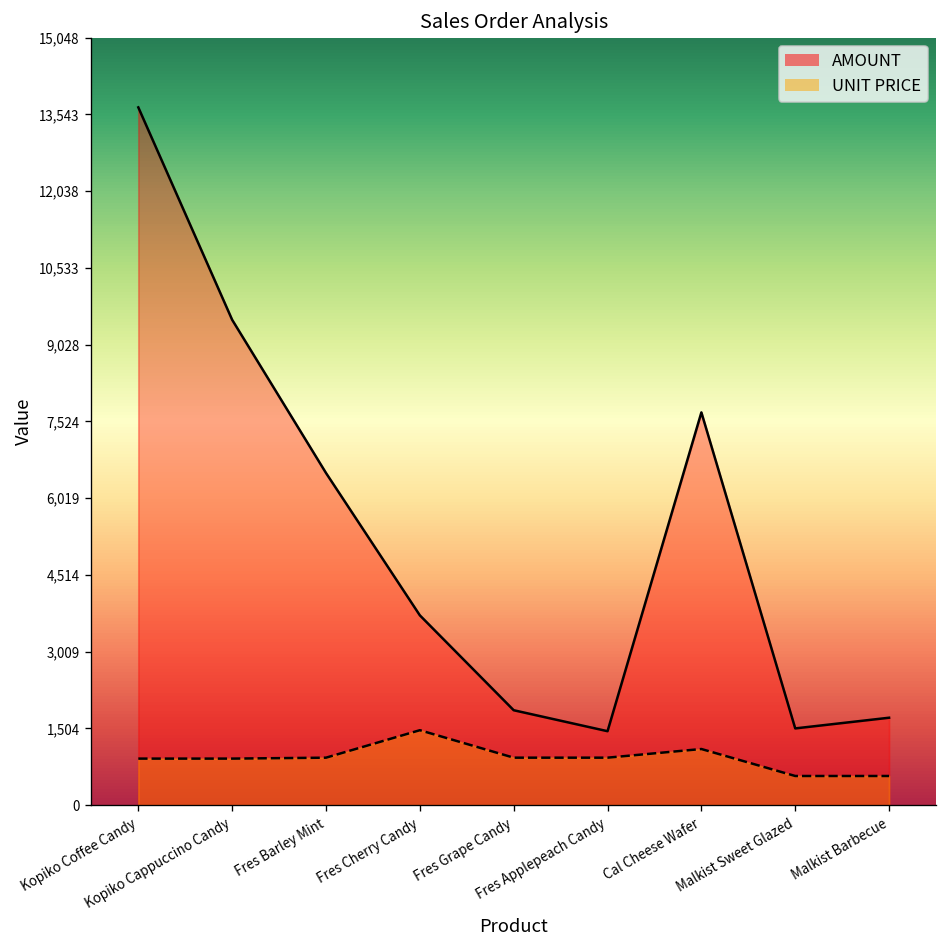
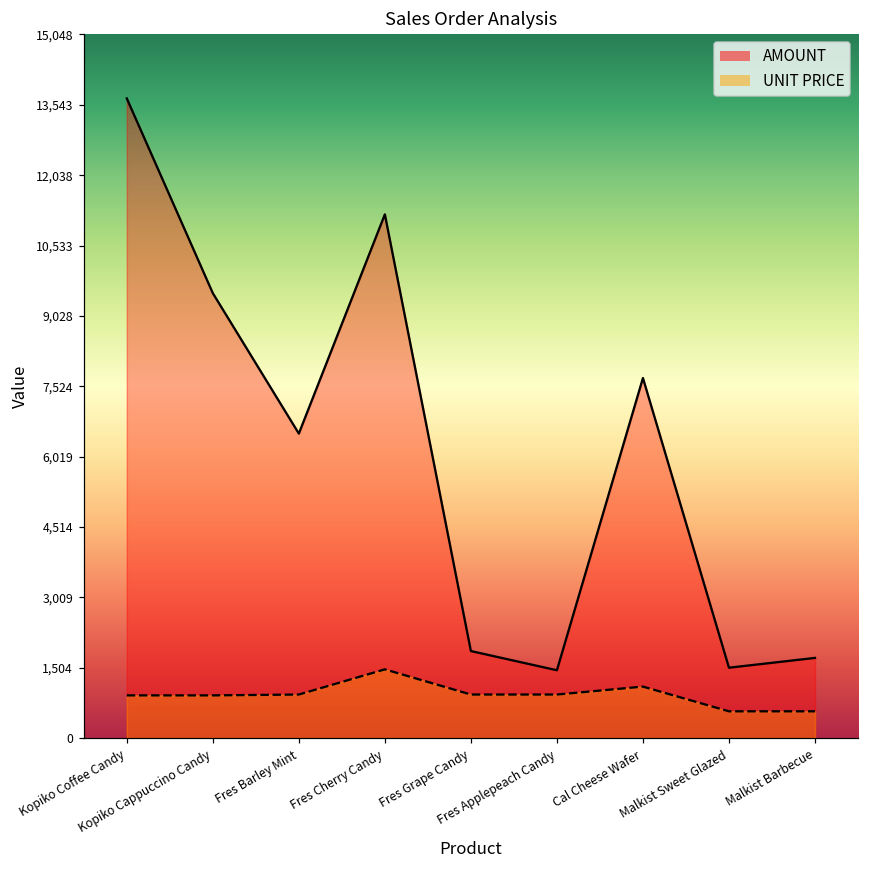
  {
    "AMOUNT": {
      "Kopiko Coffee Candy": "13,700",
      "Kopiko Cappuccino Candy": "9,500",
      "Fres Barley Mint": "6,500",
-     "Fres Cherry Candy": "3,700",
+     "Fres Cherry Candy": "11,200",
      "Fres Grape Candy": "1,900",
      "Fres Applepeach Candy": "1,400",
      "Cal Cheese Wafer": "7,700",
      "Malkist Sweet Glazed": "1,500",
      "Malkist Barbecue": "1,700"
    },
    "UNIT PRICE": {
      "Kopiko Coffee Candy": "900",
      "Kopiko Cappuccino Candy": "900",
      "Fres Barley Mint": "900",
      "Fres Cherry Candy": "1,500",
      "Fres Grape Candy": "900",
      "Fres Applepeach Candy": "900",
      "Cal Cheese Wafer": "1,100",
      "Malkist Sweet Glazed": "600",
      "Malkist Barbecue": "600"
    }
  }
